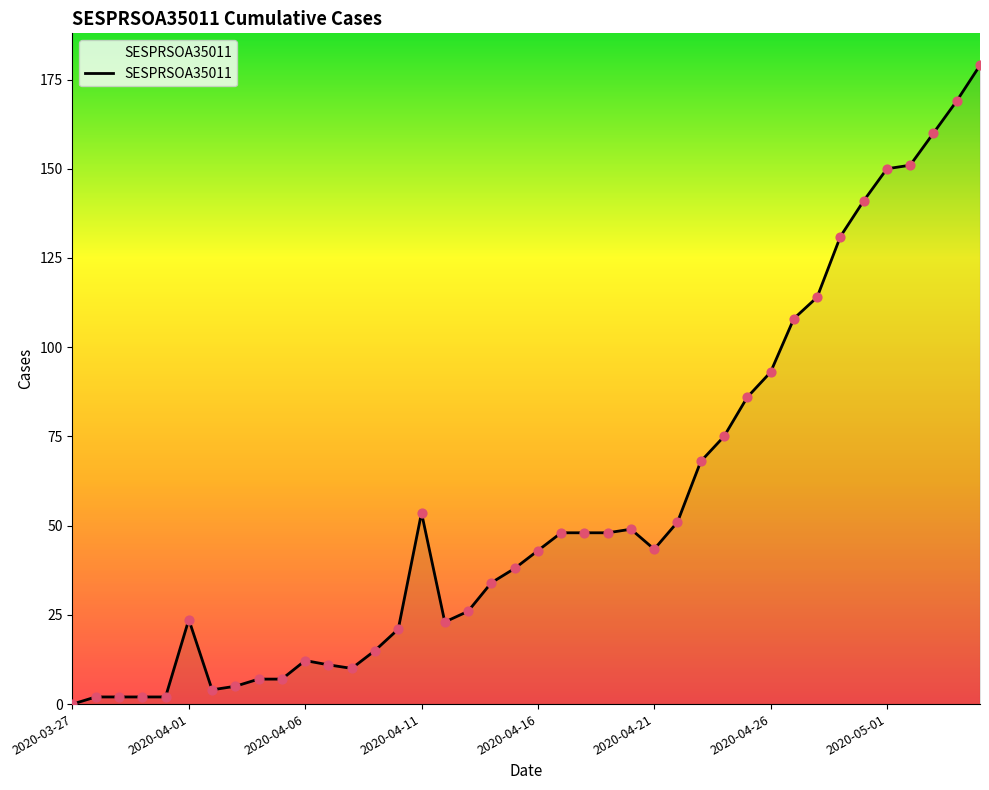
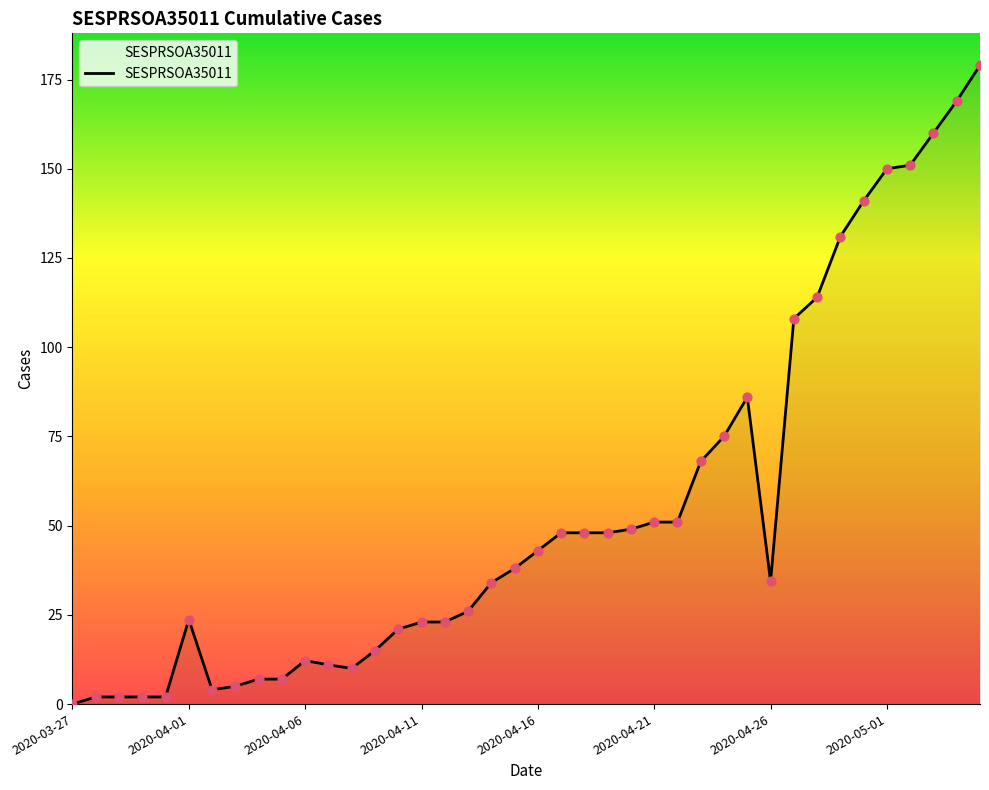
  {
    "2020-03-27": 0,
    "2020-04-01": 24,
    "2020-04-06": 12,
-   "2020-04-11": 54,
+   "2020-04-11": 23,
    "2020-04-16": 43,
-   "2020-04-21": 43,
-   "2020-04-26": 93,
+   "2020-04-21": 51,
+   "2020-04-26": 34,
    "2020-05-01": 150
  }
